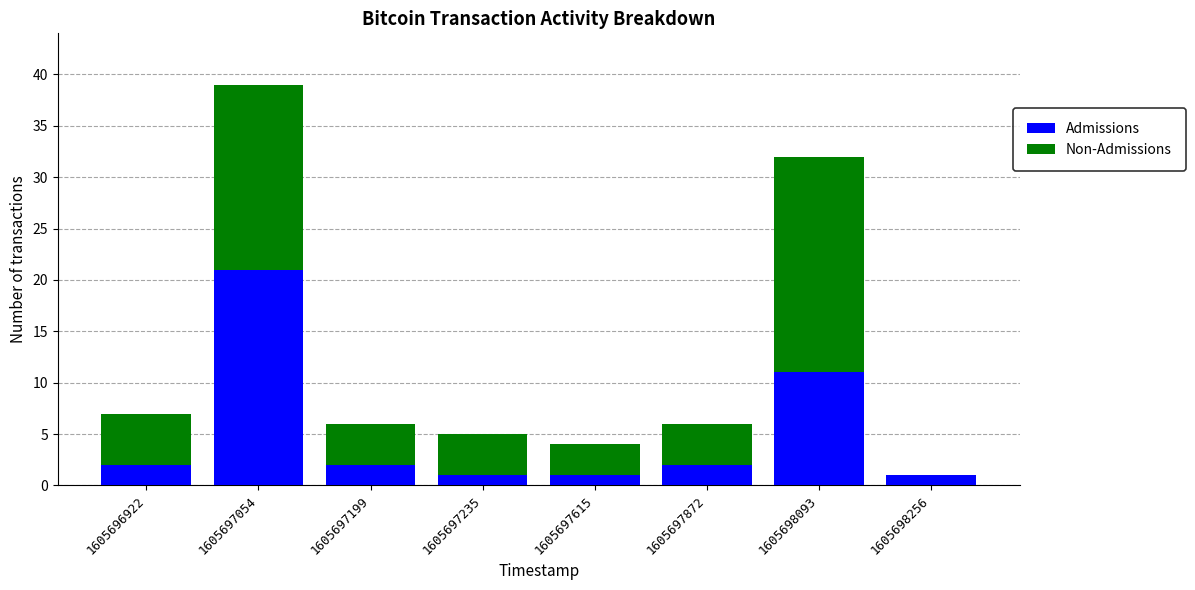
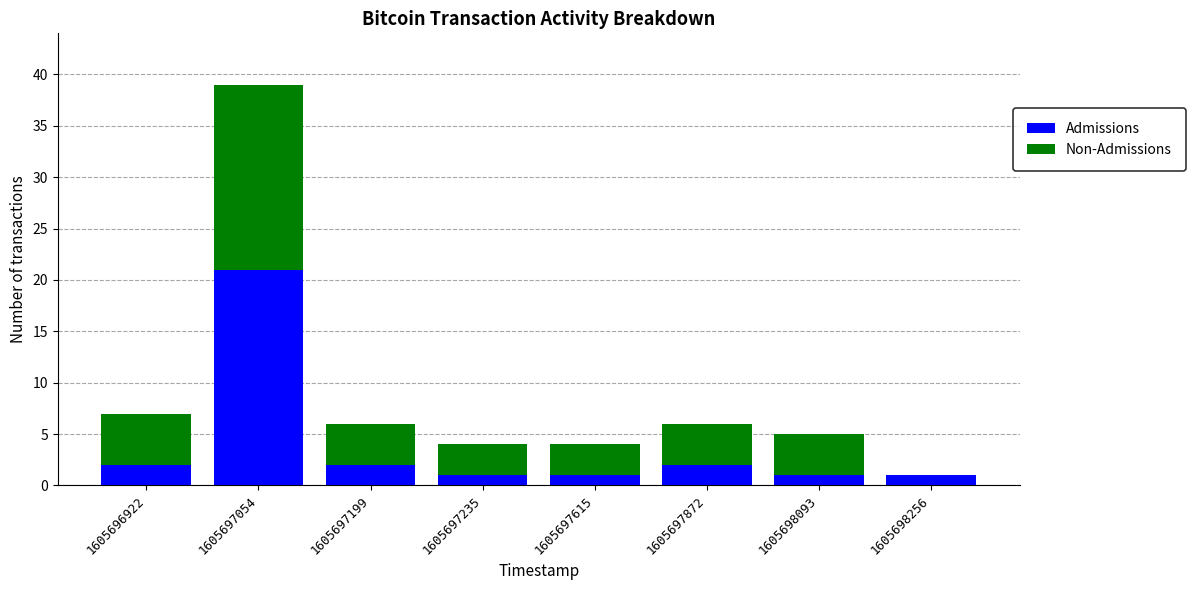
  {
    "Admissions": {
      "1605696922": 2,
      "1605697054": 21,
      "1605697199": 2,
      "1605697235": 1,
      "1605697615": 1,
      "1605697872": 2,
-     "1605698093": 11,
+     "1605698093": 1,
      "1605698256": 1
    },
    "Non-Admissions": {
      "1605696922": 5,
      "1605697054": 18,
      "1605697199": 4,
-     "1605697235": 4,
+     "1605697235": 3,
      "1605697615": 3,
      "1605697872": 4,
-     "1605698093": 21,
+     "1605698093": 4,
      "1605698256": 0
    }
  }
